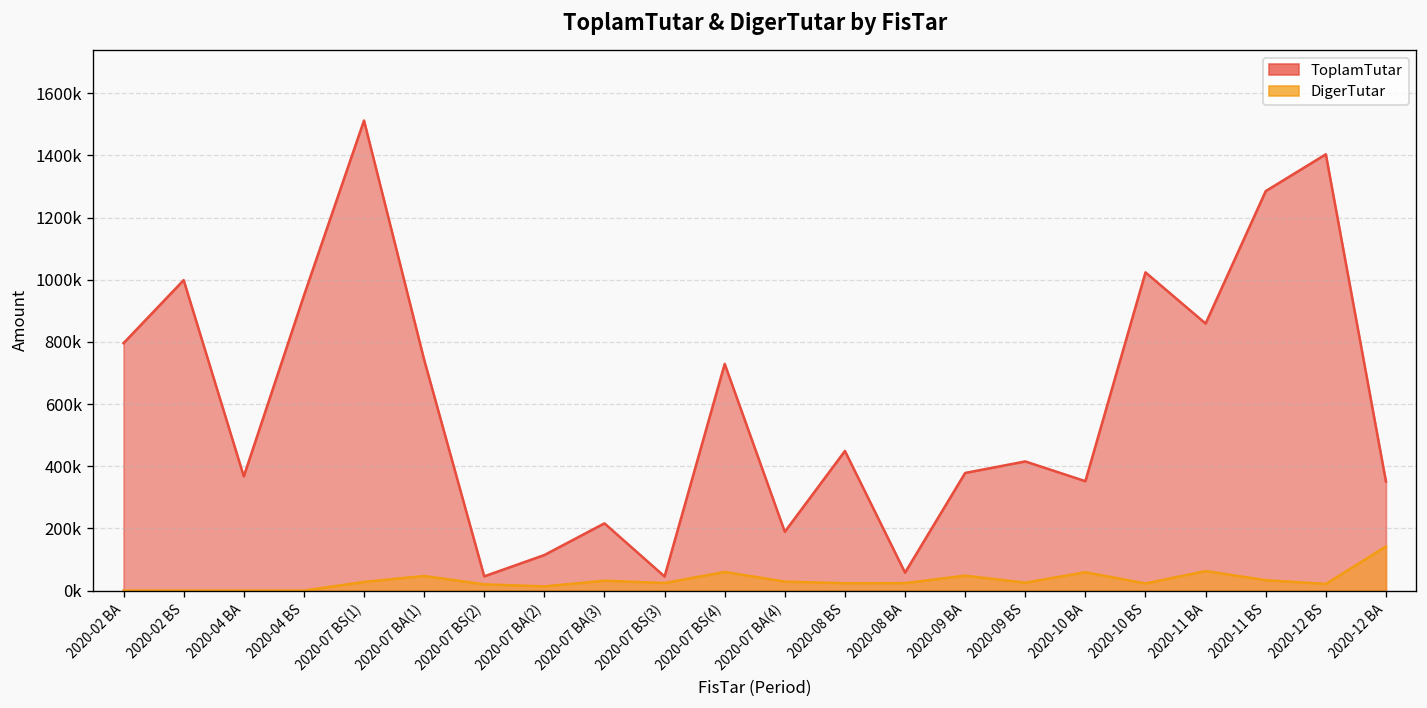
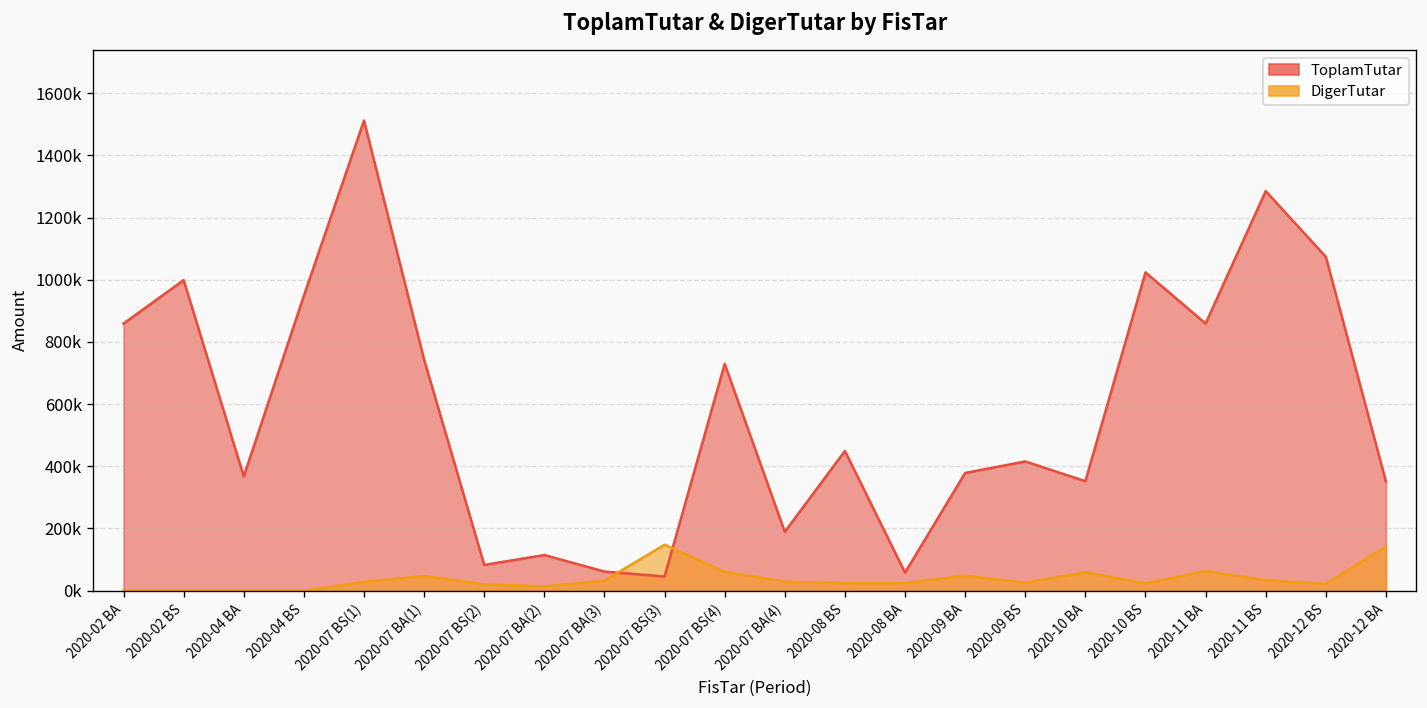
  {
    "ToplamTutar": {
-     "2020-02 BA": 800000,
+     "2020-02 BA": 860000,
      "2020-02 BS": 1000000,
      "2020-04 BA": 370000,
      "2020-04 BS": 950000,
      "2020-07 BS(1)": 1510000,
      "2020-07 BA(1)": 740000,
-     "2020-07 BS(2)": 50000,
+     "2020-07 BS(2)": 80000,
      "2020-07 BA(2)": 110000,
-     "2020-07 BA(3)": 220000,
+     "2020-07 BA(3)": 60000,
      "2020-07 BS(3)": 50000,
      "2020-07 BS(4)": 730000,
      "2020-07 BA(4)": 190000,
      "2020-08 BS": 450000,
      "2020-08 BA": 60000,
      "2020-09 BA": 380000,
      "2020-09 BS": 420000,
      "2020-10 BA": 350000,
      "2020-10 BS": 1020000,
      "2020-11 BA": 860000,
      "2020-11 BS": 1290000,
-     "2020-12 BS": 1400000,
+     "2020-12 BS": 1070000,
      "2020-12 BA": 350000
    },
    "DigerTutar": {
      "2020-02 BA": 0,
      "2020-02 BS": 0,
      "2020-04 BA": 0,
      "2020-04 BS": 0,
      "2020-07 BS(1)": 30000,
      "2020-07 BA(1)": 50000,
      "2020-07 BS(2)": 20000,
      "2020-07 BA(2)": 10000,
      "2020-07 BA(3)": 30000,
-     "2020-07 BS(3)": 20000,
+     "2020-07 BS(3)": 150000,
      "2020-07 BS(4)": 60000,
      "2020-07 BA(4)": 30000,
      "2020-08 BS": 20000,
      "2020-08 BA": 20000,
      "2020-09 BA": 50000,
      "2020-09 BS": 30000,
      "2020-10 BA": 60000,
      "2020-10 BS": 20000,
      "2020-11 BA": 60000,
      "2020-11 BS": 30000,
      "2020-12 BS": 20000,
      "2020-12 BA": 140000
    }
  }
